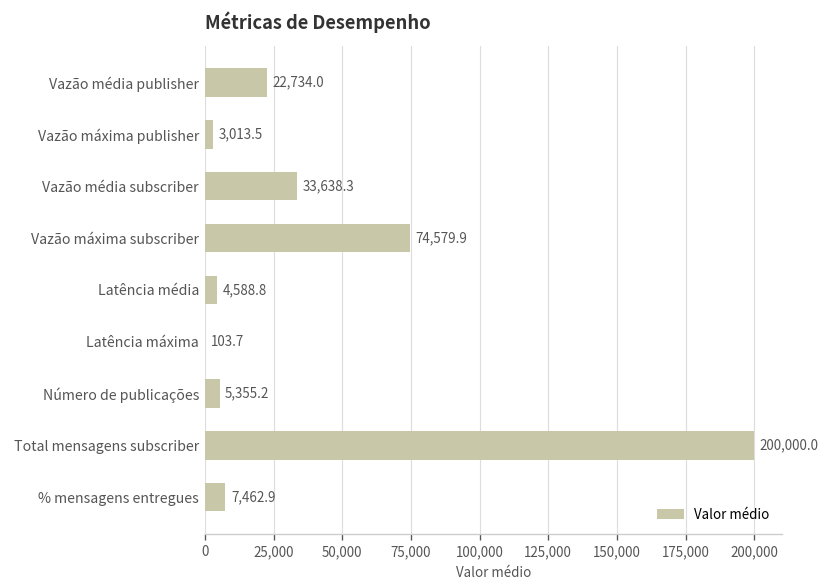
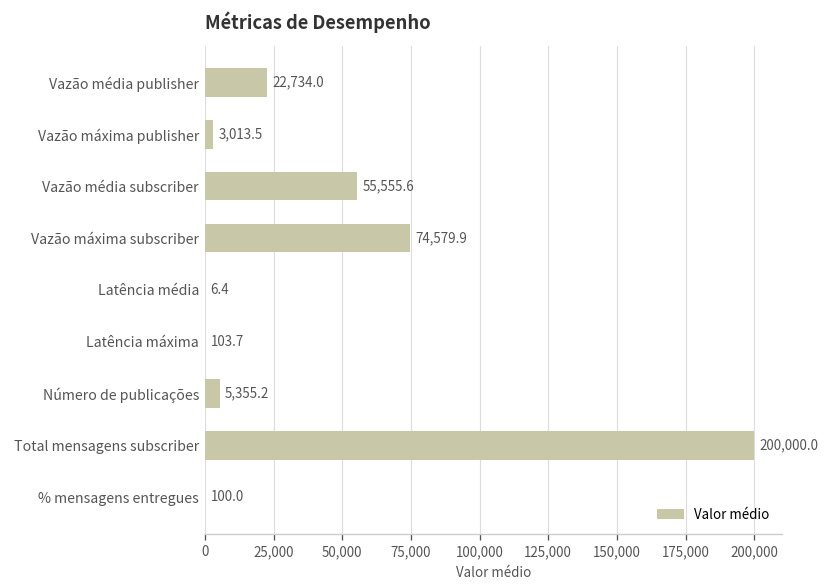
  {
    "Vazão média publisher": "22,734.0",
    "Vazão máxima publisher": "3,013.5",
-   "Vazão média subscriber": "33,638.3",
+   "Vazão média subscriber": "55,555.6",
    "Vazão máxima subscriber": "74,579.9",
-   "Latência média": "4,588.8",
+   "Latência média": "6.4",
    "Latência máxima": "103.7",
    "Número de publicações": "5,355.2",
    "Total mensagens subscriber": "200,000.0",
-   "% mensagens entregues": "7,462.9"
+   "% mensagens entregues": "100.0"
  }
